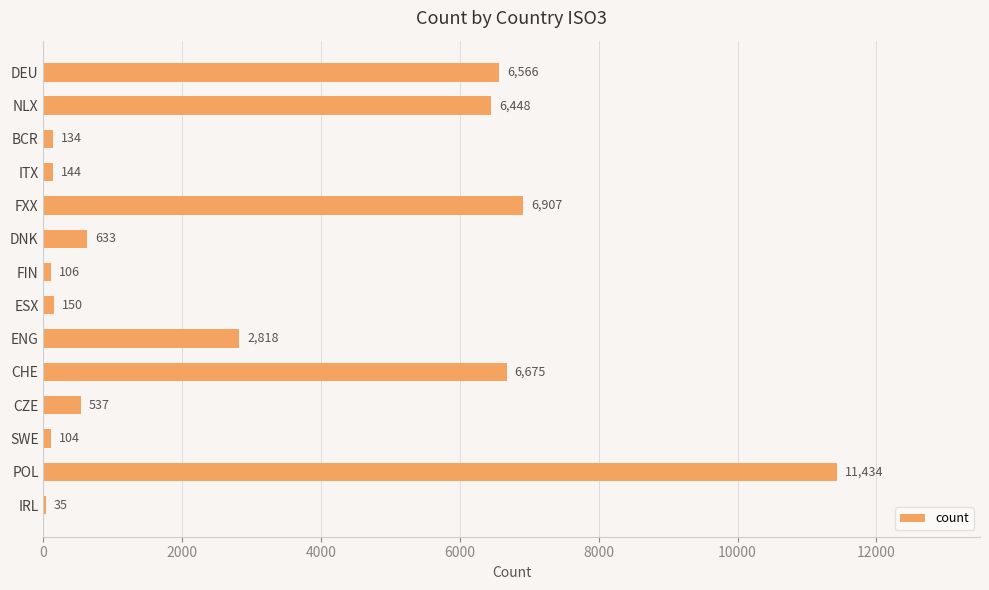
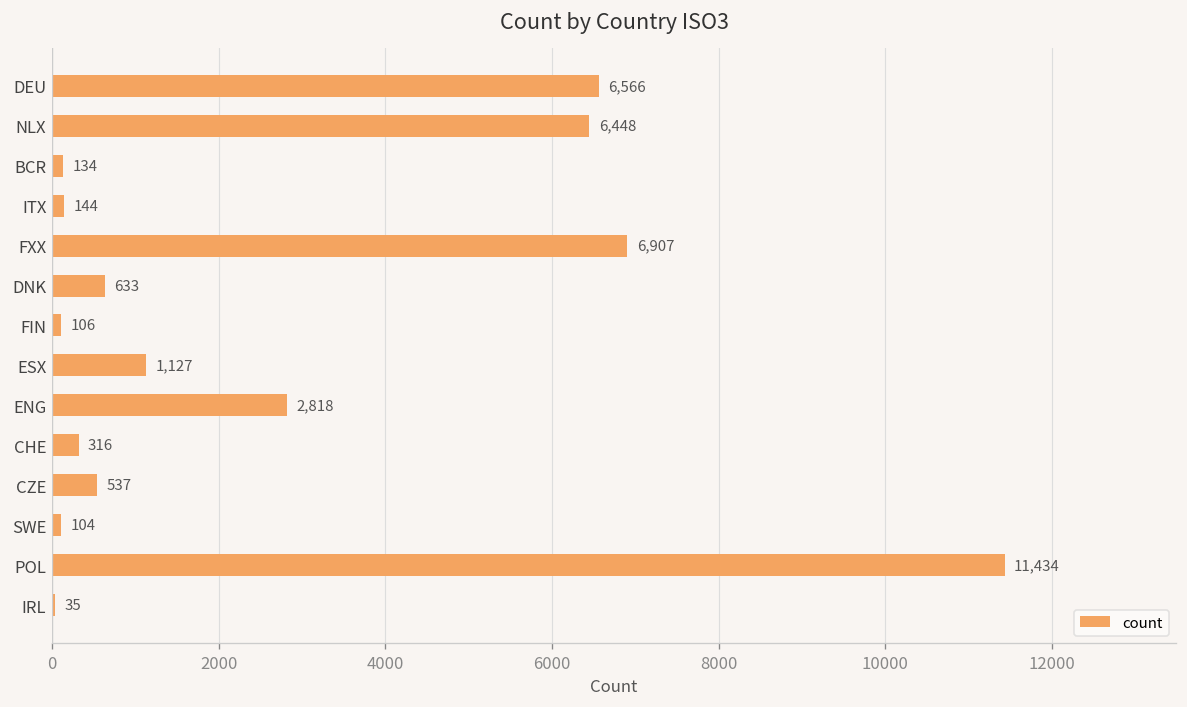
  {
    "DEU": "6,566",
    "NLX": "6,448",
    "BCR": "134",
    "ITX": "144",
    "FXX": "6,907",
    "DNK": "633",
    "FIN": "106",
-   "ESX": "150",
+   "ESX": "1,127",
    "ENG": "2,818",
-   "CHE": "6,675",
+   "CHE": "316",
    "CZE": "537",
    "SWE": "104",
    "POL": "11,434",
    "IRL": "35"
  }
